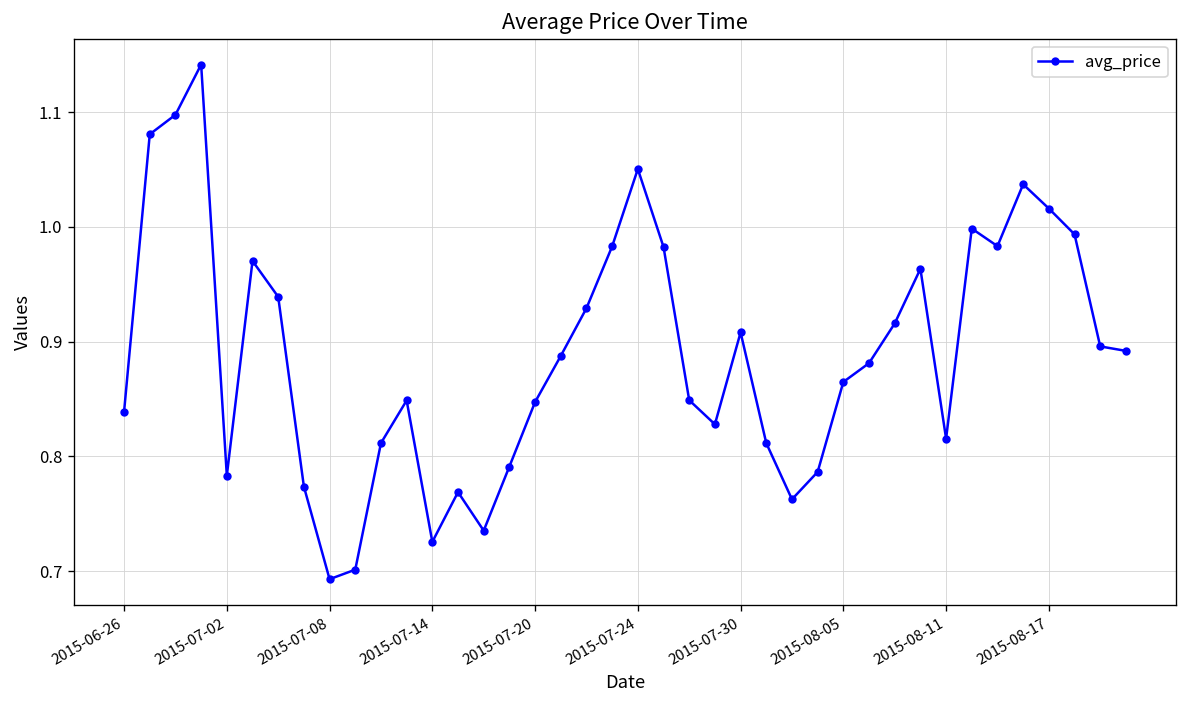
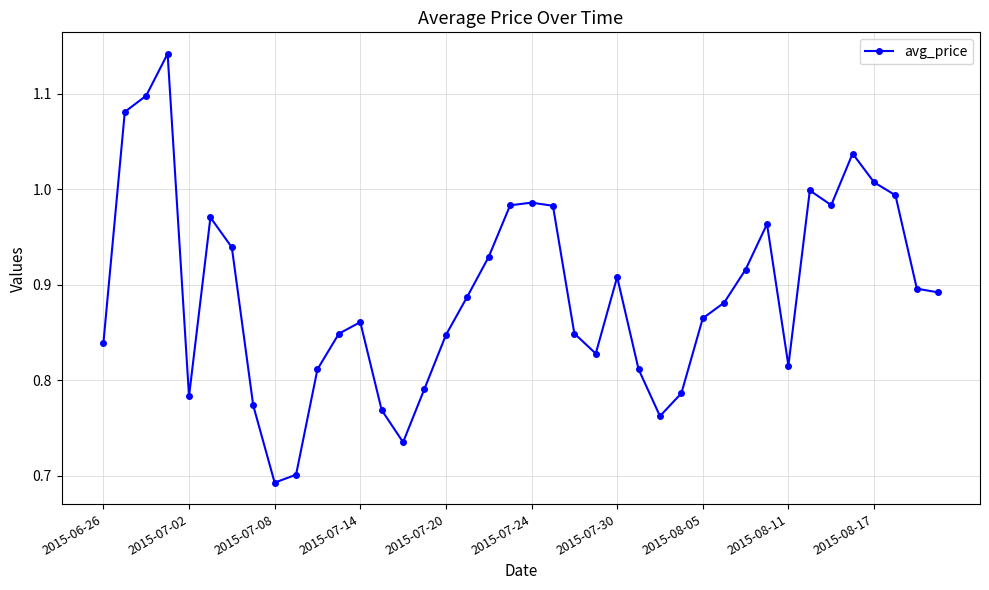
  {
    "2015-06-26": 0.84,
    "2015-07-02": 0.78,
    "2015-07-08": 0.69,
-   "2015-07-14": 0.73,
+   "2015-07-14": 0.86,
    "2015-07-20": 0.85,
-   "2015-07-24": 1.05,
+   "2015-07-24": 0.99,
    "2015-07-30": 0.91,
    "2015-08-05": 0.86,
    "2015-08-11": 0.82,
-   "2015-08-17": 1.02
+   "2015-08-17": 1.01
  }
